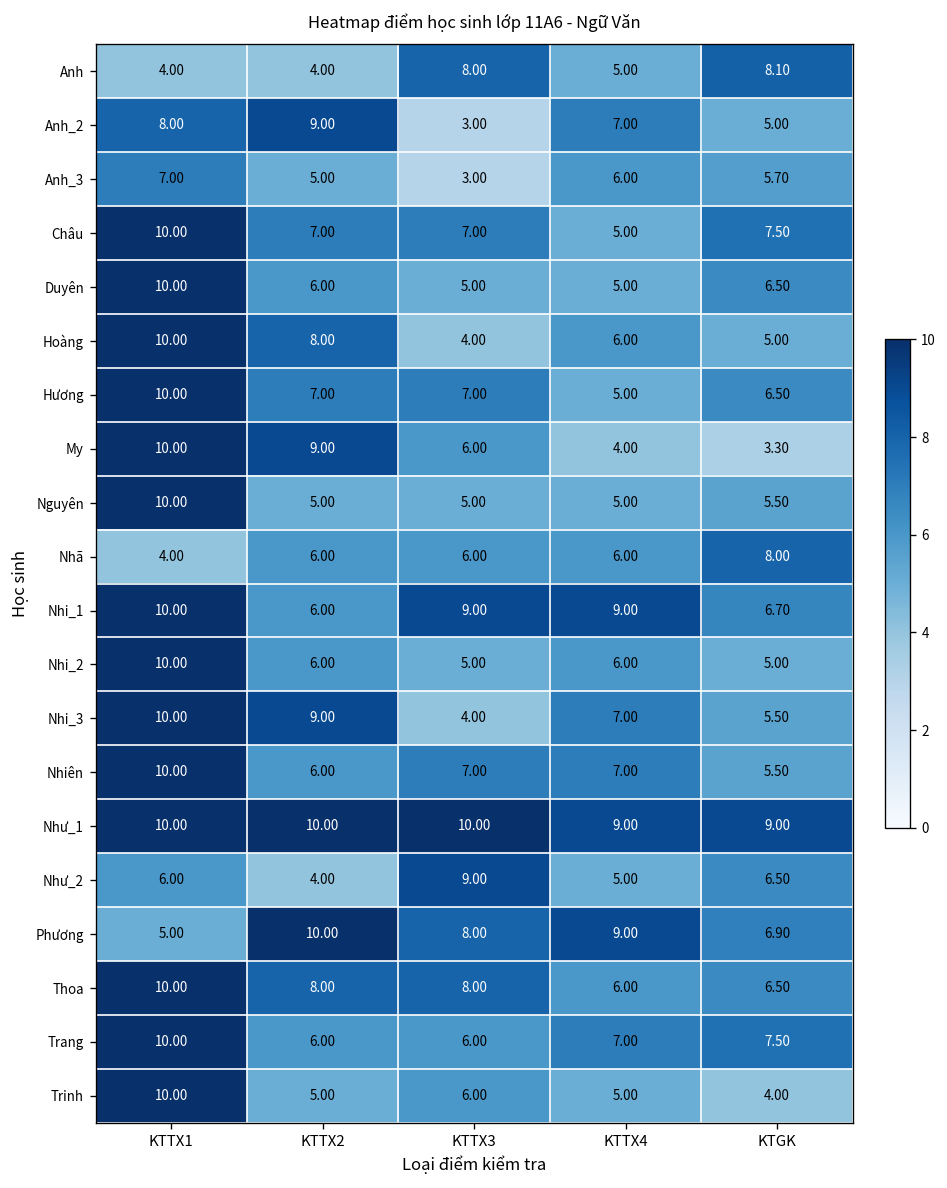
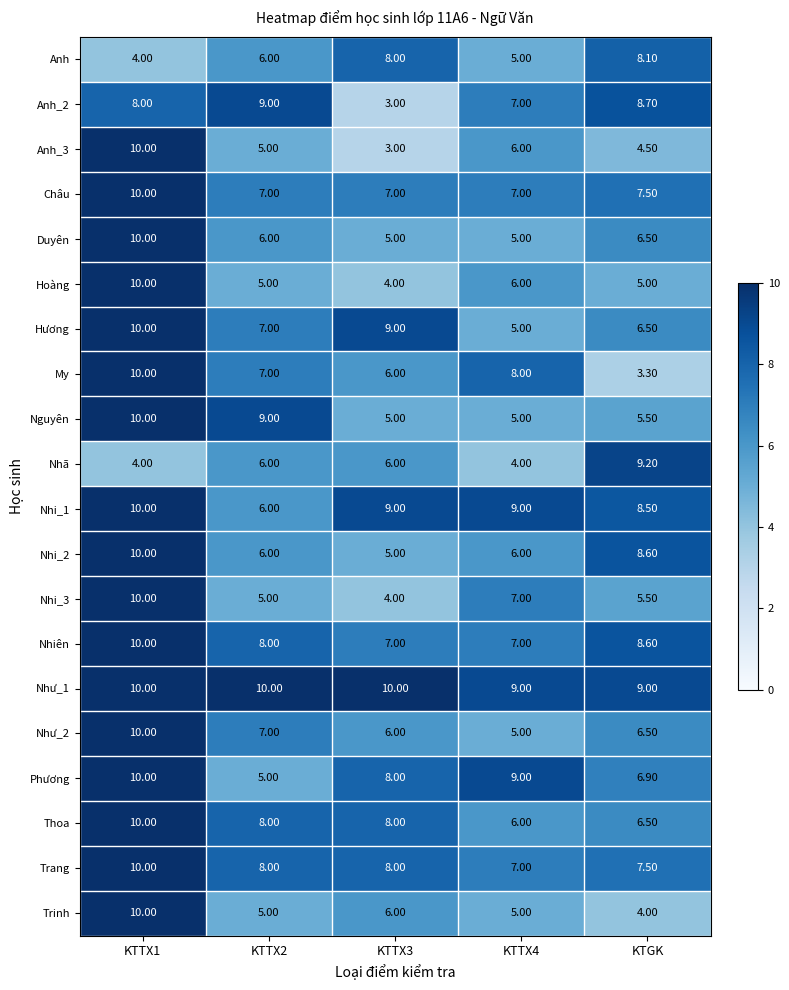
  {
    "Anh": {
      "KTTX1": 4.00,
-     "KTTX2": 4.00,
+     "KTTX2": 6.00,
      "KTTX3": 8.00,
      "KTTX4": 5.00,
      "KTGK": 8.10
    },
    "Anh_2": {
      "KTTX1": 8.00,
      "KTTX2": 9.00,
      "KTTX3": 3.00,
      "KTTX4": 7.00,
-     "KTGK": 5.00
+     "KTGK": 8.70
    },
    "Anh_3": {
-     "KTTX1": 7.00,
+     "KTTX1": 10.00,
      "KTTX2": 5.00,
      "KTTX3": 3.00,
      "KTTX4": 6.00,
-     "KTGK": 5.70
+     "KTGK": 4.50
    },
    "Châu": {
      "KTTX1": 10.00,
      "KTTX2": 7.00,
      "KTTX3": 7.00,
-     "KTTX4": 5.00,
+     "KTTX4": 7.00,
      "KTGK": 7.50
    },
    "Duyên": {
      "KTTX1": 10.00,
      "KTTX2": 6.00,
      "KTTX3": 5.00,
      "KTTX4": 5.00,
      "KTGK": 6.50
    },
    "Hoàng": {
      "KTTX1": 10.00,
-     "KTTX2": 8.00,
+     "KTTX2": 5.00,
      "KTTX3": 4.00,
      "KTTX4": 6.00,
      "KTGK": 5.00
    },
    "Hương": {
      "KTTX1": 10.00,
      "KTTX2": 7.00,
-     "KTTX3": 7.00,
+     "KTTX3": 9.00,
      "KTTX4": 5.00,
      "KTGK": 6.50
    },
    "My": {
      "KTTX1": 10.00,
-     "KTTX2": 9.00,
+     "KTTX2": 7.00,
      "KTTX3": 6.00,
-     "KTTX4": 4.00,
+     "KTTX4": 8.00,
      "KTGK": 3.30
    },
    "Nguyên": {
      "KTTX1": 10.00,
-     "KTTX2": 5.00,
+     "KTTX2": 9.00,
      "KTTX3": 5.00,
      "KTTX4": 5.00,
      "KTGK": 5.50
    },
    "Nhã": {
      "KTTX1": 4.00,
      "KTTX2": 6.00,
      "KTTX3": 6.00,
-     "KTTX4": 6.00,
-     "KTGK": 8.00
+     "KTTX4": 4.00,
+     "KTGK": 9.20
    },
    "Nhi_1": {
      "KTTX1": 10.00,
      "KTTX2": 6.00,
      "KTTX3": 9.00,
      "KTTX4": 9.00,
-     "KTGK": 6.70
+     "KTGK": 8.50
    },
    "Nhi_2": {
      "KTTX1": 10.00,
      "KTTX2": 6.00,
      "KTTX3": 5.00,
      "KTTX4": 6.00,
-     "KTGK": 5.00
+     "KTGK": 8.60
    },
    "Nhi_3": {
      "KTTX1": 10.00,
-     "KTTX2": 9.00,
+     "KTTX2": 5.00,
      "KTTX3": 4.00,
      "KTTX4": 7.00,
      "KTGK": 5.50
    },
    "Nhiên": {
      "KTTX1": 10.00,
-     "KTTX2": 6.00,
+     "KTTX2": 8.00,
      "KTTX3": 7.00,
      "KTTX4": 7.00,
-     "KTGK": 5.50
+     "KTGK": 8.60
    },
    "Như_1": {
      "KTTX1": 10.00,
      "KTTX2": 10.00,
      "KTTX3": 10.00,
      "KTTX4": 9.00,
      "KTGK": 9.00
    },
    "Như_2": {
-     "KTTX1": 6.00,
-     "KTTX2": 4.00,
-     "KTTX3": 9.00,
+     "KTTX1": 10.00,
+     "KTTX2": 7.00,
+     "KTTX3": 6.00,
      "KTTX4": 5.00,
      "KTGK": 6.50
    },
    "Phương": {
-     "KTTX1": 5.00,
-     "KTTX2": 10.00,
+     "KTTX1": 10.00,
+     "KTTX2": 5.00,
      "KTTX3": 8.00,
      "KTTX4": 9.00,
      "KTGK": 6.90
    },
    "Thoa": {
      "KTTX1": 10.00,
      "KTTX2": 8.00,
      "KTTX3": 8.00,
      "KTTX4": 6.00,
      "KTGK": 6.50
    },
    "Trang": {
      "KTTX1": 10.00,
-     "KTTX2": 6.00,
-     "KTTX3": 6.00,
+     "KTTX2": 8.00,
+     "KTTX3": 8.00,
      "KTTX4": 7.00,
      "KTGK": 7.50
    },
    "Trinh": {
      "KTTX1": 10.00,
      "KTTX2": 5.00,
      "KTTX3": 6.00,
      "KTTX4": 5.00,
      "KTGK": 4.00
    }
  }
